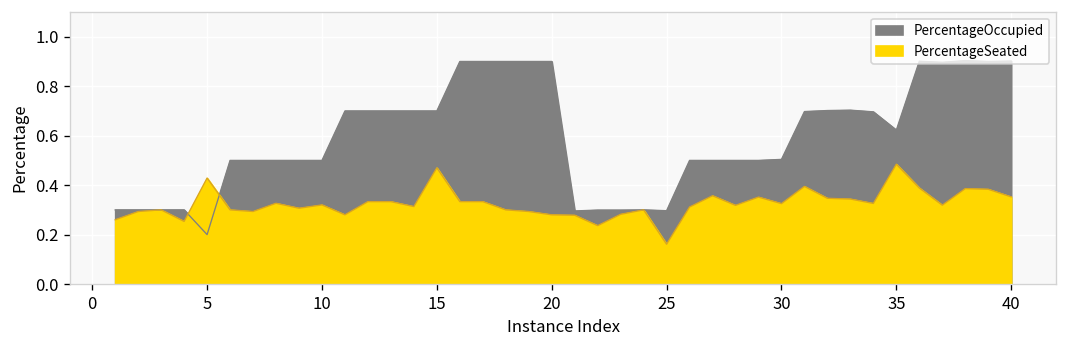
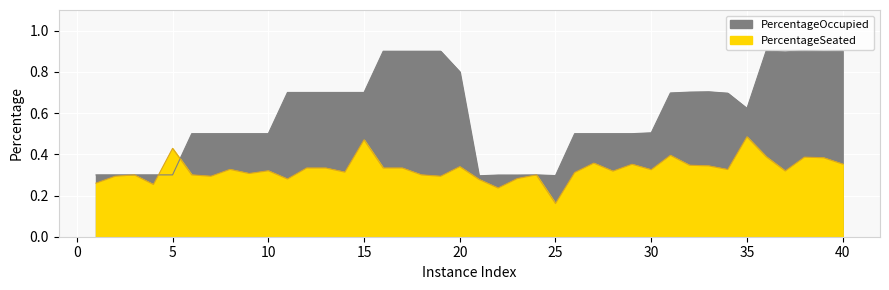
  {
    "PercentageOccupied": {
-     "5": 0.2,
+     "5": 0.3,
      "10": 0.5,
      "15": 0.7,
-     "20": 0.9,
+     "20": 0.8,
      "25": 0.3,
      "30": 0.5,
      "35": 0.62,
      "40": 0.9
    },
    "PercentageSeated": {
      "5": 0.43,
      "10": 0.32,
      "15": 0.47,
-     "20": 0.28,
+     "20": 0.34,
      "25": 0.16,
      "30": 0.33,
      "35": 0.48,
      "40": 0.35
    }
  }
